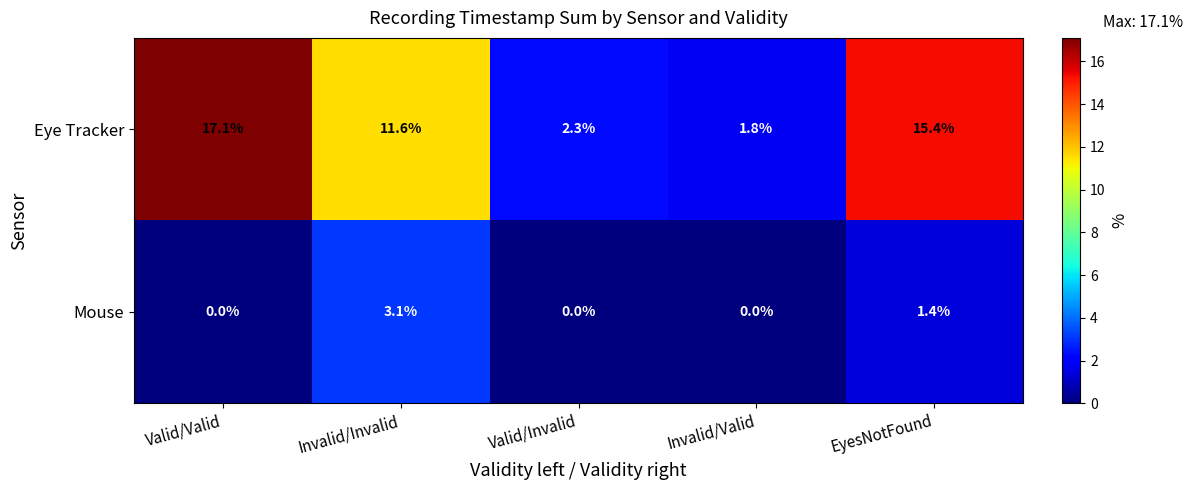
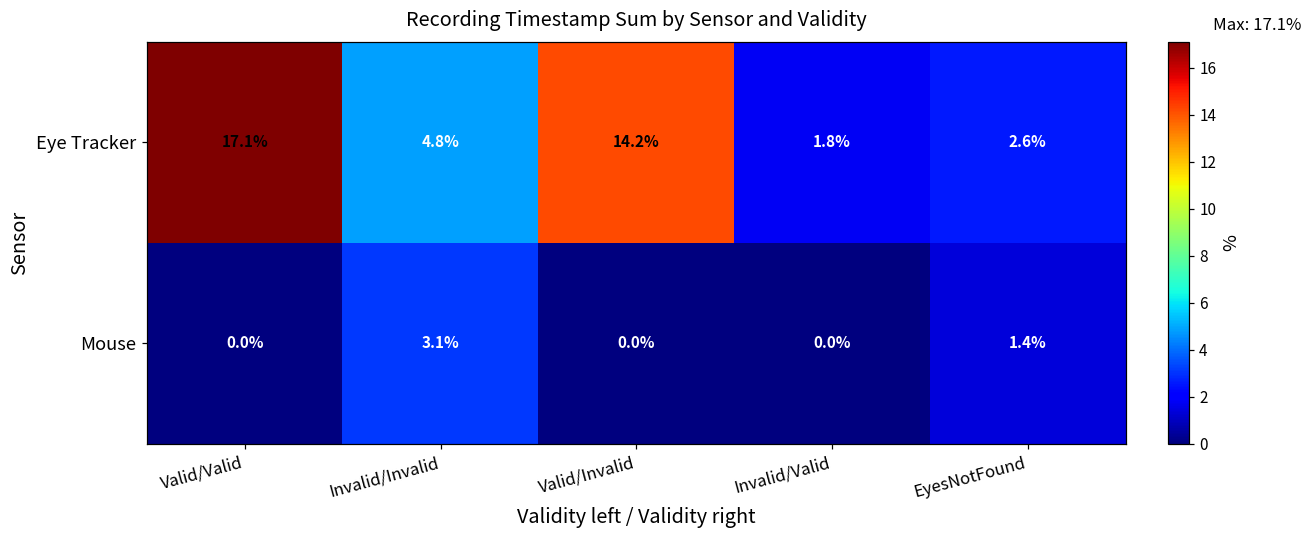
  {
    "Eye Tracker": {
      "Valid/Valid": "17.1%",
-     "Invalid/Invalid": "11.6%",
-     "Valid/Invalid": "2.3%",
+     "Invalid/Invalid": "4.8%",
+     "Valid/Invalid": "14.2%",
      "Invalid/Valid": "1.8%",
-     "EyesNotFound": "15.4%"
+     "EyesNotFound": "2.6%"
    },
    "Mouse": {
      "Valid/Valid": "0.0%",
      "Invalid/Invalid": "3.1%",
      "Valid/Invalid": "0.0%",
      "Invalid/Valid": "0.0%",
      "EyesNotFound": "1.4%"
    }
  }
